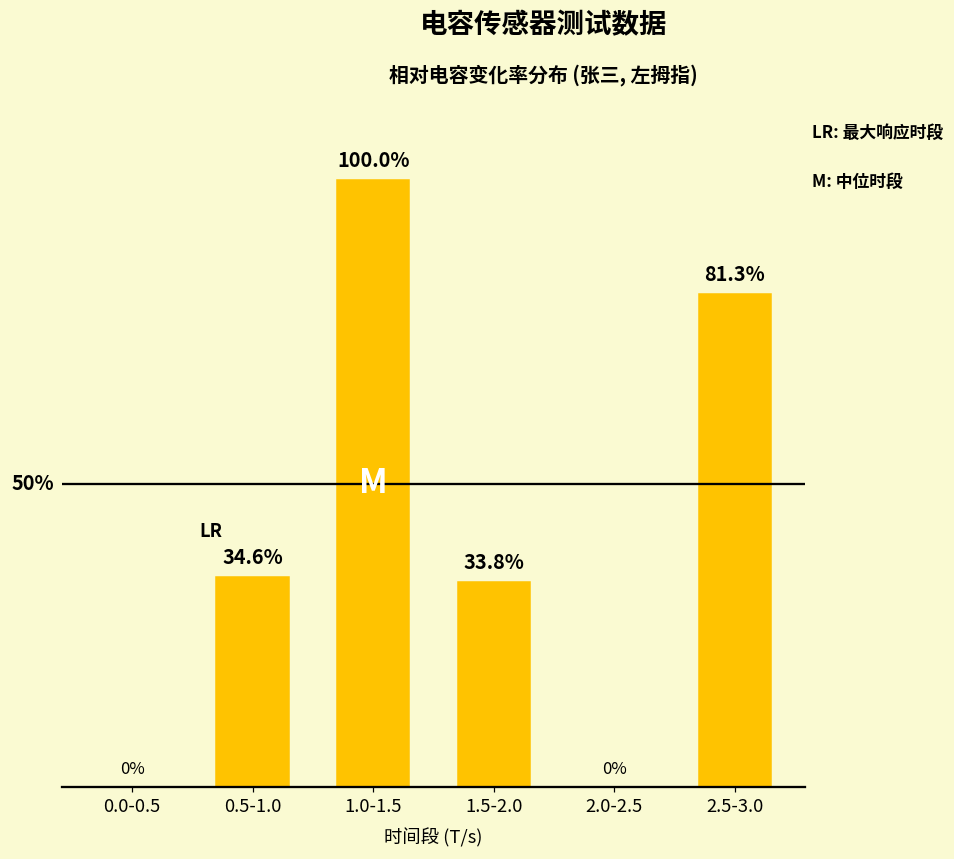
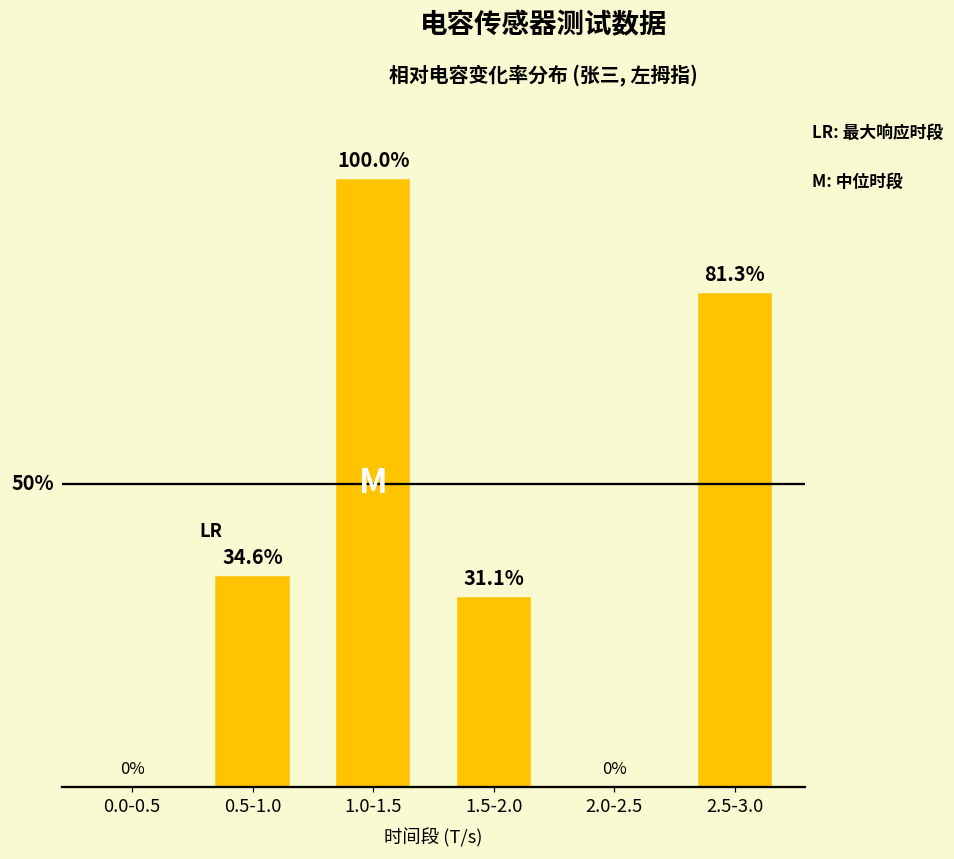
  {
    "0.0-0.5": "0%",
    "0.5-1.0": "34.6%",
    "1.0-1.5": "100.0%",
-   "1.5-2.0": "33.8%",
+   "1.5-2.0": "31.1%",
    "2.0-2.5": "0%",
    "2.5-3.0": "81.3%"
  }
